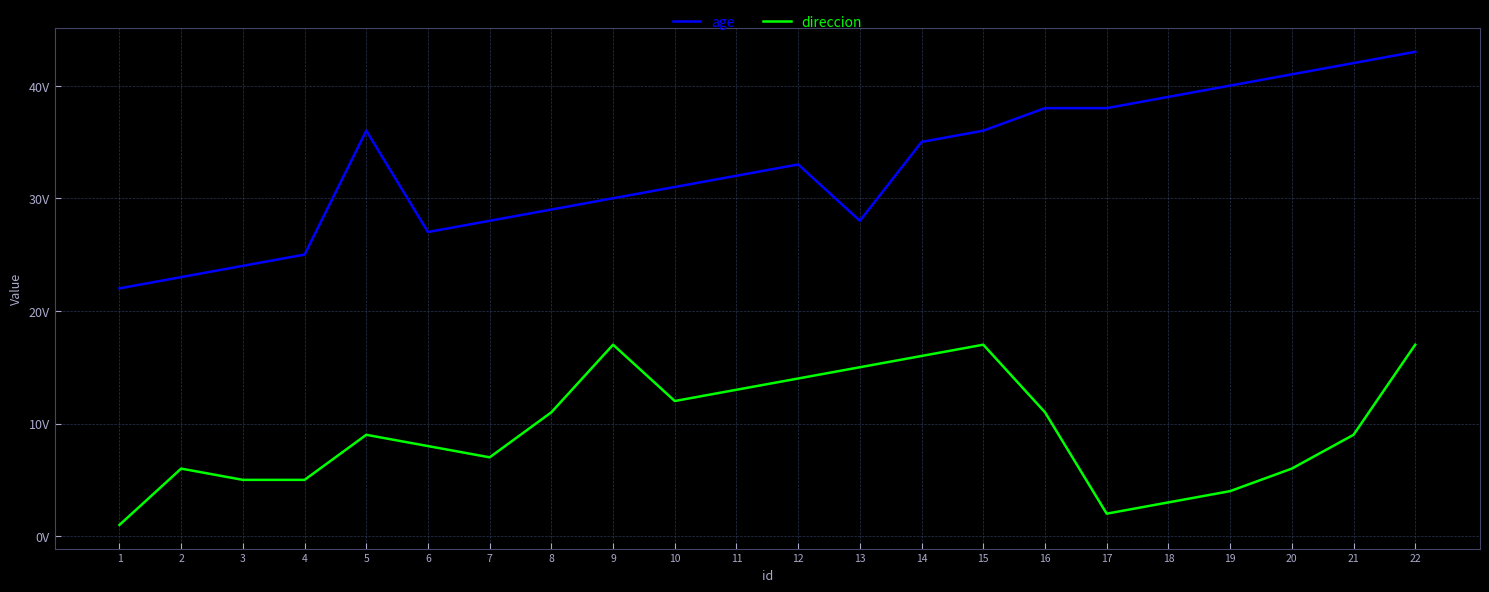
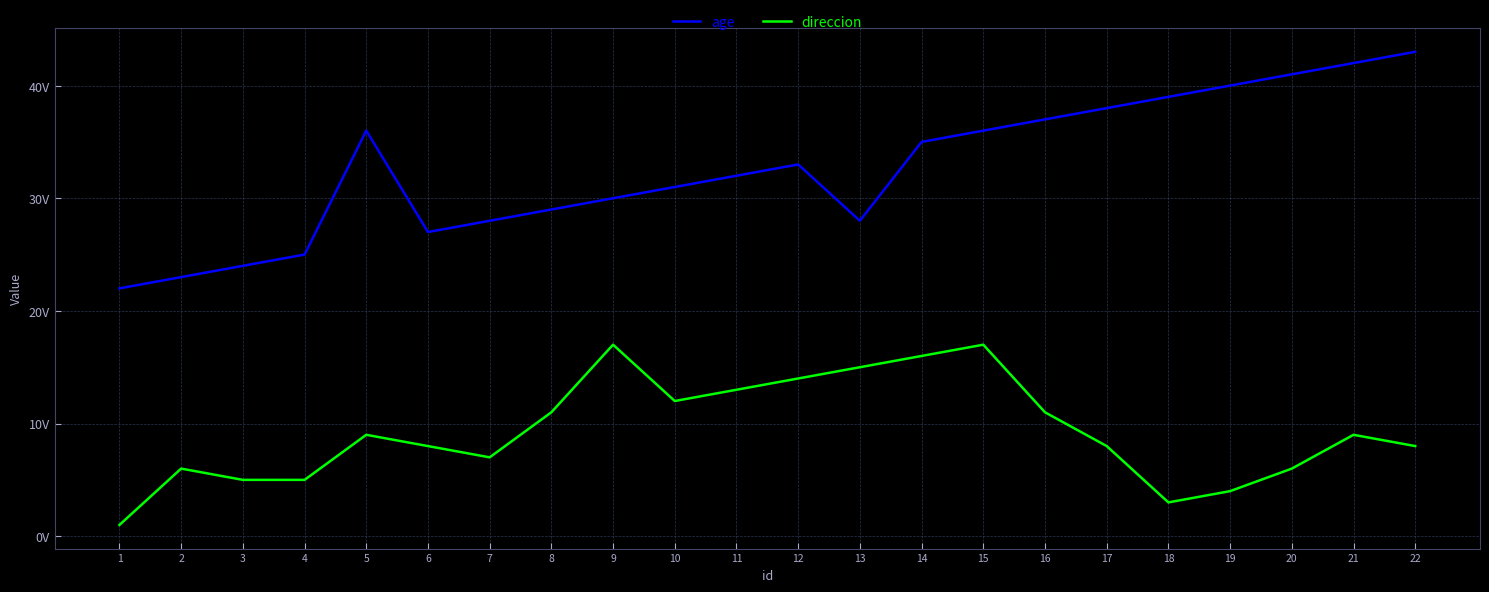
  {
    "age": {
      "1": "22V",
      "2": "23V",
      "3": "24V",
      "4": "25V",
      "5": "36V",
      "6": "27V",
      "7": "28V",
      "8": "29V",
      "9": "30V",
      "10": "31V",
      "11": "32V",
      "12": "33V",
      "13": "28V",
      "14": "35V",
      "15": "36V",
-     "16": "38V",
+     "16": "37V",
      "17": "38V",
      "18": "39V",
      "19": "40V",
      "20": "41V",
      "21": "42V",
      "22": "43V"
    },
    "direccion": {
      "1": "1V",
      "2": "6V",
      "3": "5V",
      "4": "5V",
      "5": "9V",
      "6": "8V",
      "7": "7V",
      "8": "11V",
      "9": "17V",
      "10": "12V",
      "11": "13V",
      "12": "14V",
      "13": "15V",
      "14": "16V",
      "15": "17V",
      "16": "11V",
-     "17": "2V",
+     "17": "8V",
      "18": "3V",
      "19": "4V",
      "20": "6V",
      "21": "9V",
-     "22": "17V"
+     "22": "8V"
    }
  }
